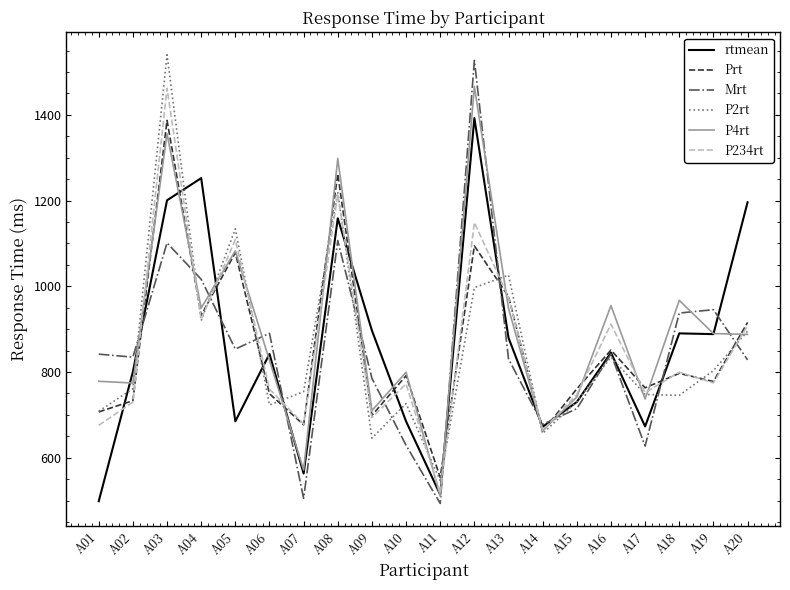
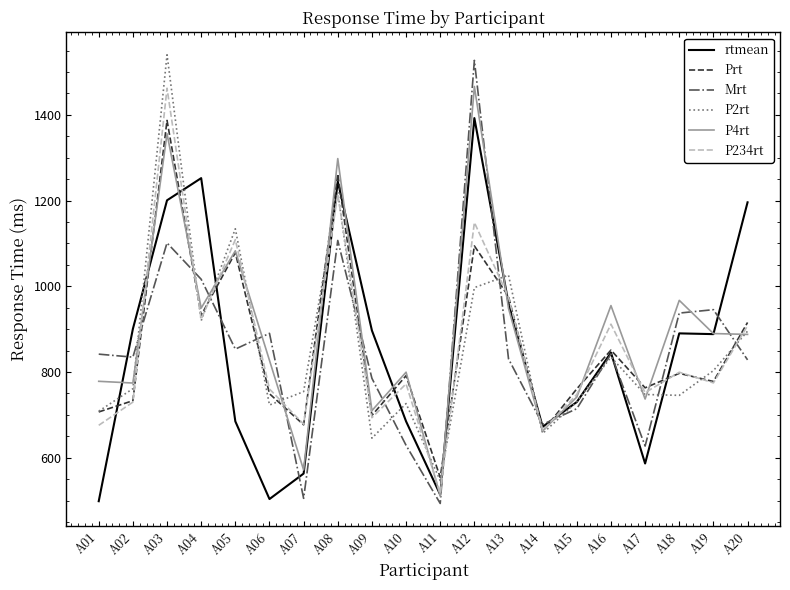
  {
    "rtmean": {
      "A01": 500,
-     "A02": 800,
+     "A02": 900,
      "A03": 1200,
      "A04": 1250,
      "A05": 680,
-     "A06": 840,
+     "A06": 500,
      "A07": 560,
-     "A08": 1160,
+     "A08": 1240,
      "A09": 900,
      "A10": 680,
      "A12": 1390,
-     "A13": 880,
-     "A17": 670,
+     "A13": 960,
+     "A17": 590,
      "A18": 890,
      "A20": 1200
    }
  }
